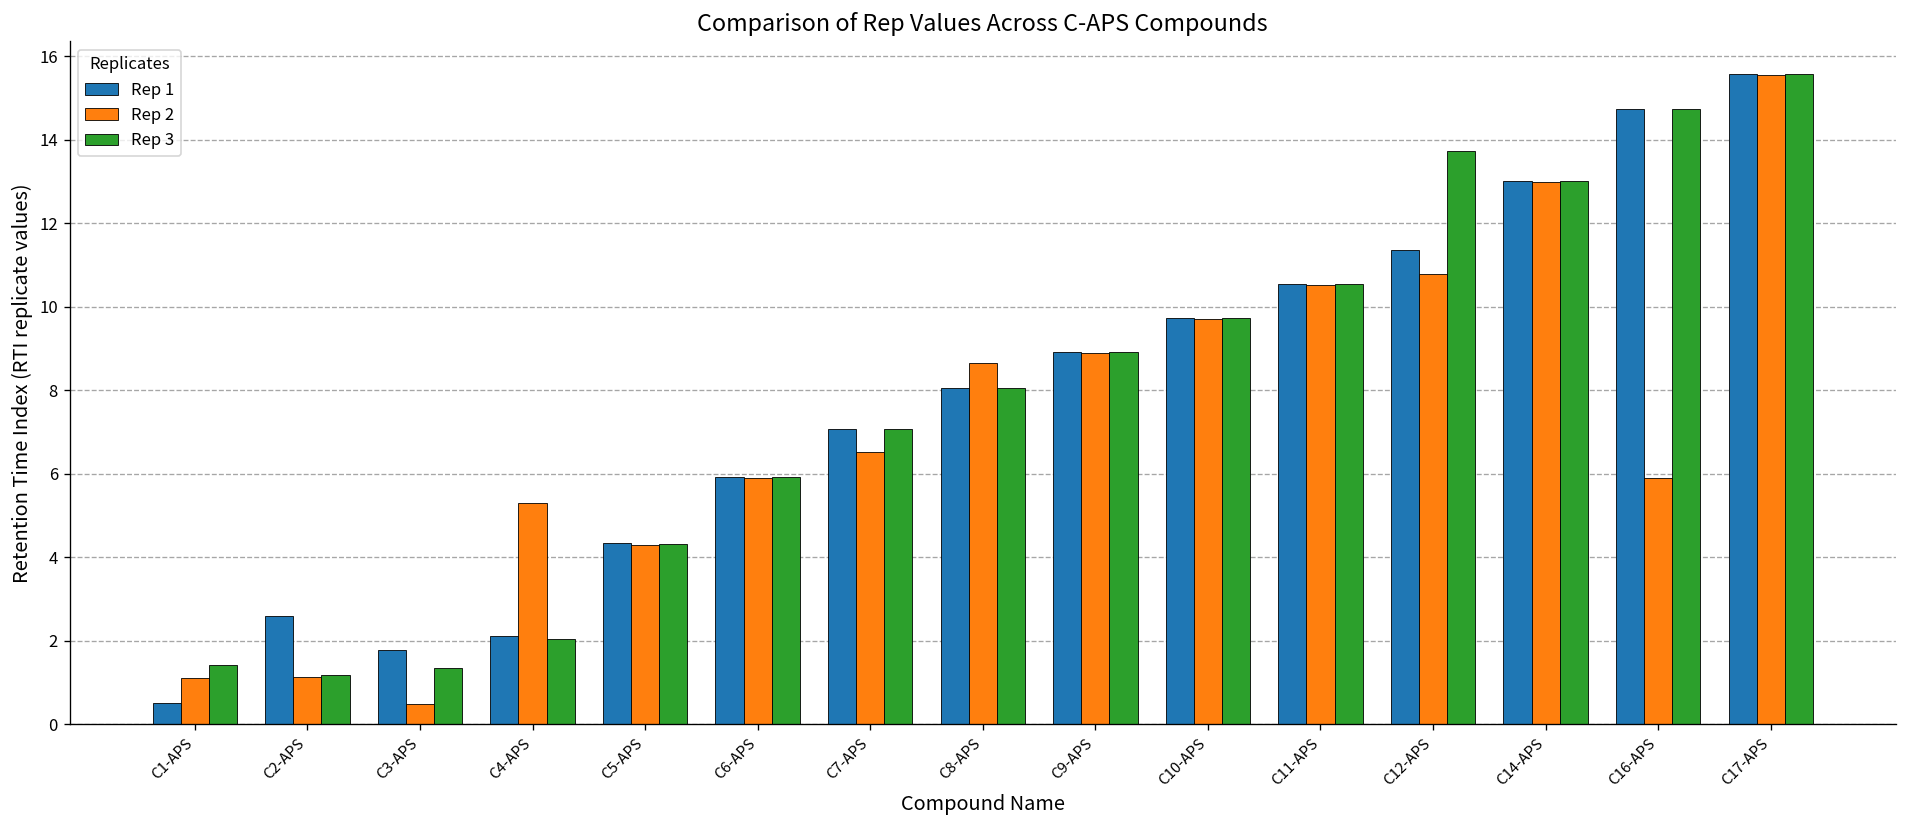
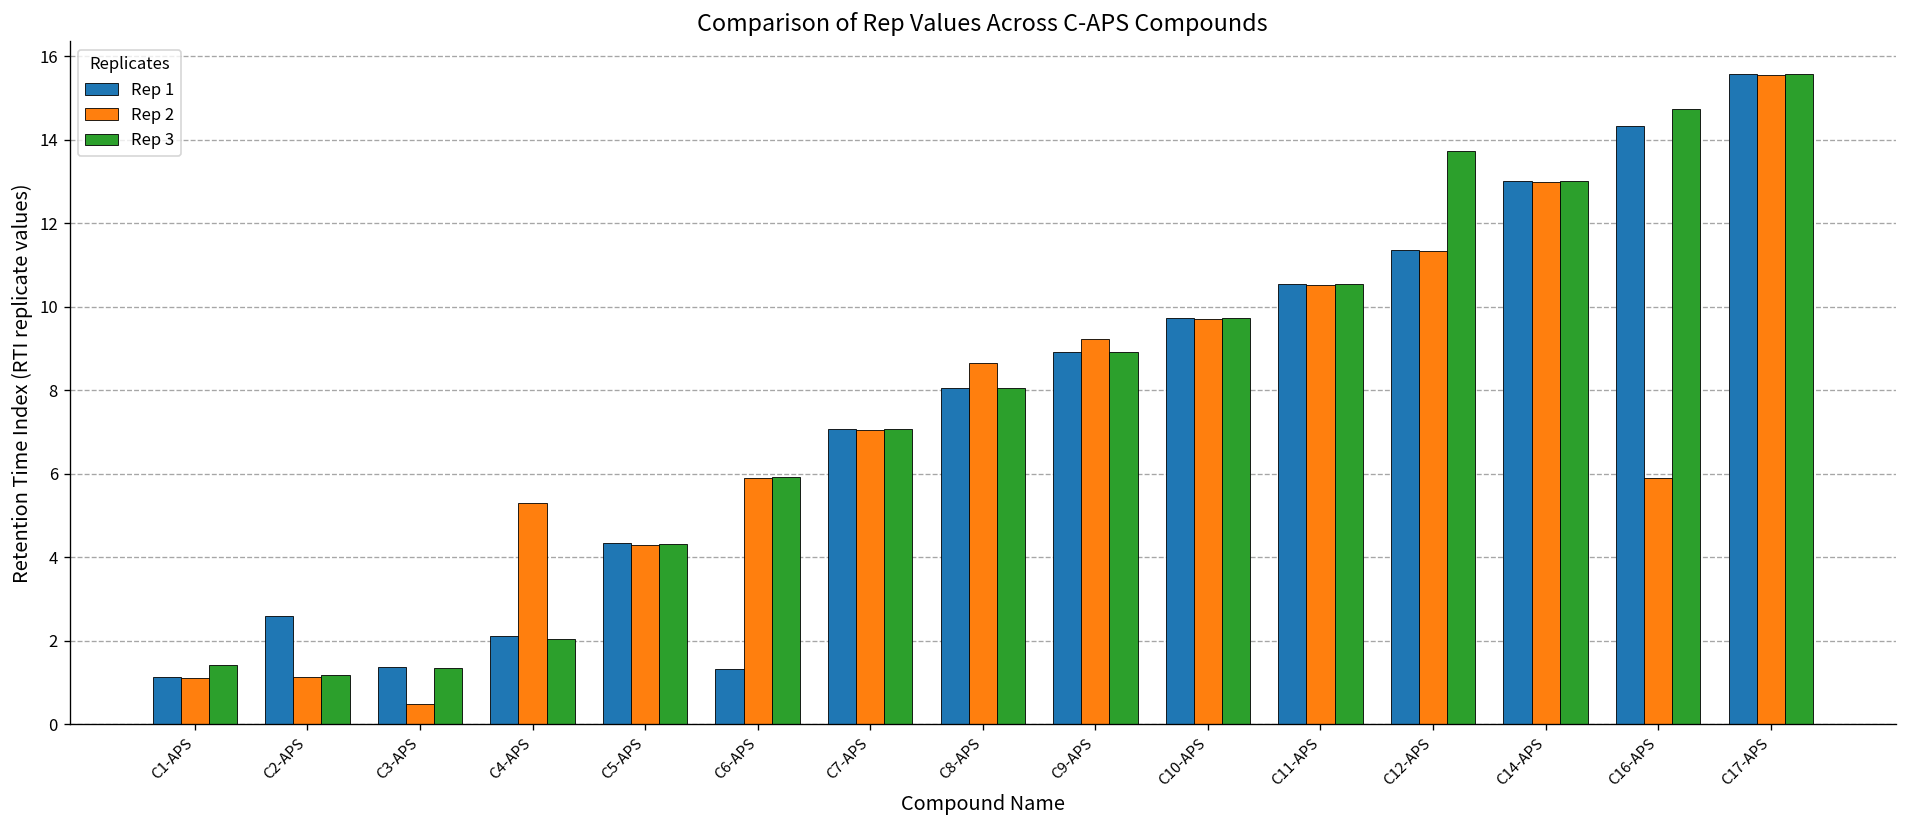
  {
    "Rep 1": {
-     "C1-APS": 0.5,
+     "C1-APS": 1.1,
      "C2-APS": 2.6,
-     "C3-APS": 1.8,
+     "C3-APS": 1.4,
      "C4-APS": 2.1,
      "C5-APS": 4.3,
-     "C6-APS": 5.9,
+     "C6-APS": 1.3,
      "C7-APS": 7.1,
      "C8-APS": 8.1,
      "C9-APS": 8.9,
      "C10-APS": 9.7,
      "C11-APS": 10.6,
      "C12-APS": 11.4,
      "C14-APS": 13.0,
-     "C16-APS": 14.7,
+     "C16-APS": 14.3,
      "C17-APS": 15.6
    },
    "Rep 2": {
      "C1-APS": 1.1,
      "C2-APS": 1.1,
      "C3-APS": 0.5,
      "C4-APS": 5.3,
      "C5-APS": 4.3,
      "C6-APS": 5.9,
-     "C7-APS": 6.5,
+     "C7-APS": 7.1,
      "C8-APS": 8.7,
-     "C9-APS": 8.9,
+     "C9-APS": 9.2,
      "C10-APS": 9.7,
      "C11-APS": 10.5,
-     "C12-APS": 10.8,
+     "C12-APS": 11.3,
      "C14-APS": 13.0,
      "C16-APS": 5.9,
      "C17-APS": 15.5
    },
    "Rep 3": {
      "C1-APS": 1.4,
      "C2-APS": 1.2,
      "C3-APS": 1.4,
      "C4-APS": 2.1,
      "C5-APS": 4.3,
      "C6-APS": 5.9,
      "C7-APS": 7.1,
      "C8-APS": 8.1,
      "C9-APS": 8.9,
      "C10-APS": 9.7,
      "C11-APS": 10.6,
      "C12-APS": 13.7,
      "C14-APS": 13.0,
      "C16-APS": 14.7,
      "C17-APS": 15.6
    }
  }
